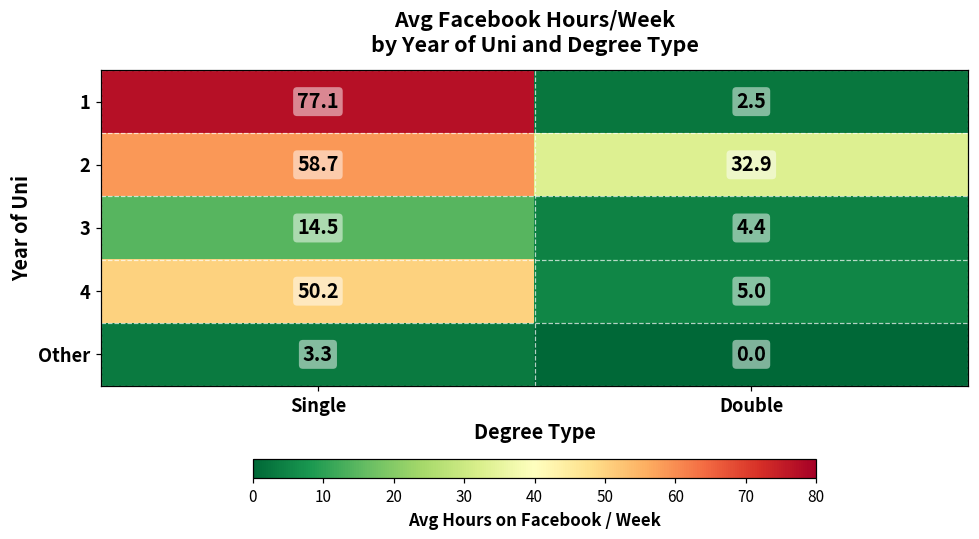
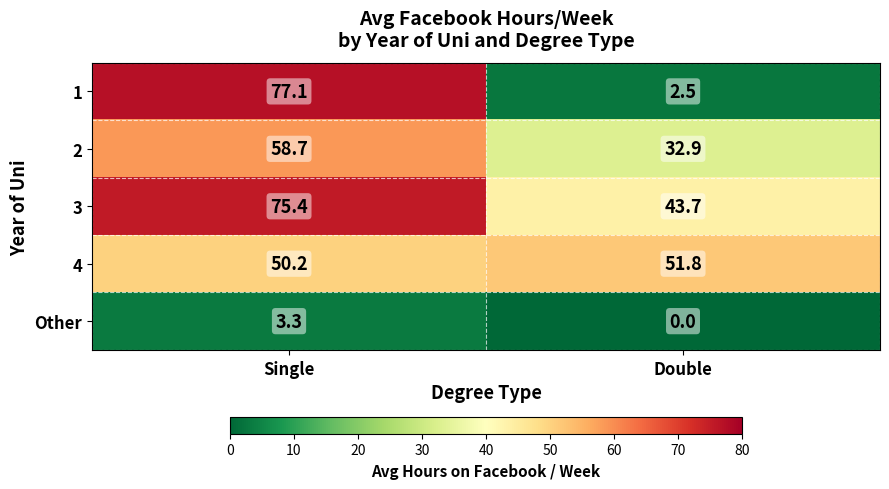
  {
    "3": {
-     "Single": 14.5,
-     "Double": 4.4
+     "Single": 75.4,
+     "Double": 43.7
    },
    "4": {
-     "Double": 5.0
+     "Double": 51.8
    }
  }
